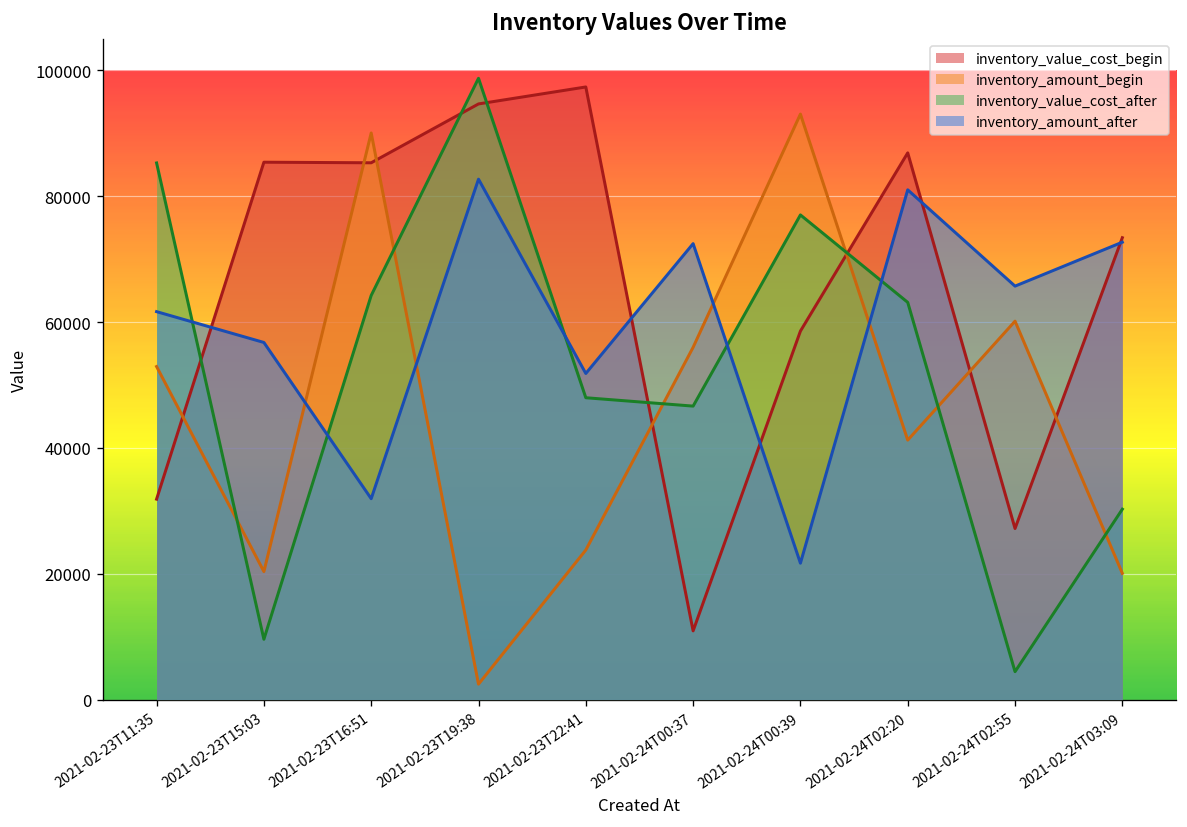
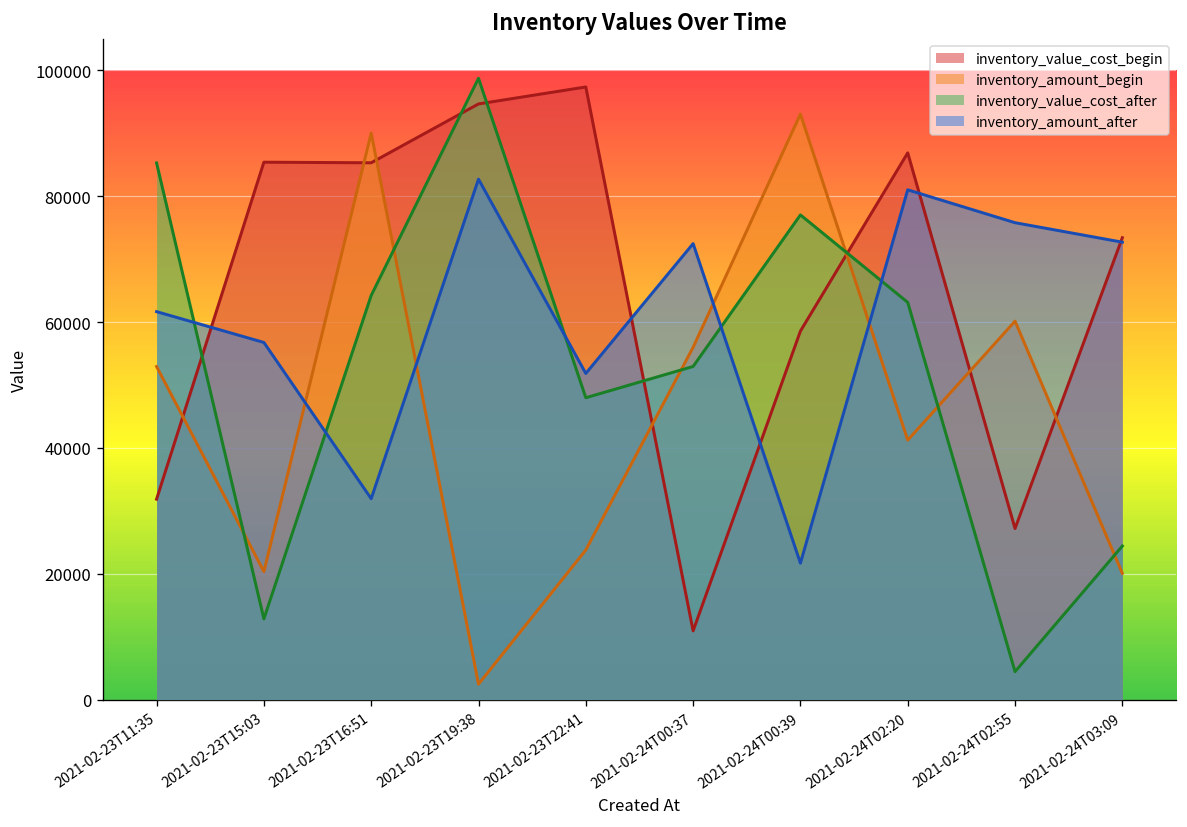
  {
    "inventory_value_cost_begin": {
      "2021-02-23T11:35": 32000,
      "2021-02-23T15:03": 85000,
      "2021-02-23T16:51": 85000,
      "2021-02-23T19:38": 95000,
      "2021-02-23T22:41": 97000,
      "2021-02-24T00:37": 11000,
      "2021-02-24T00:39": 59000,
      "2021-02-24T02:20": 87000,
      "2021-02-24T02:55": 27000,
      "2021-02-24T03:09": 73000
    },
    "inventory_amount_begin": {
      "2021-02-23T11:35": 53000,
      "2021-02-23T15:03": 20000,
      "2021-02-23T16:51": 90000,
      "2021-02-23T19:38": 2000,
      "2021-02-23T22:41": 24000,
      "2021-02-24T00:37": 56000,
      "2021-02-24T00:39": 93000,
      "2021-02-24T02:20": 41000,
      "2021-02-24T02:55": 60000,
      "2021-02-24T03:09": 20000
    },
    "inventory_value_cost_after": {
      "2021-02-23T11:35": 85000,
-     "2021-02-23T15:03": 10000,
+     "2021-02-23T15:03": 13000,
      "2021-02-23T16:51": 64000,
      "2021-02-23T19:38": 99000,
      "2021-02-23T22:41": 48000,
-     "2021-02-24T00:37": 47000,
+     "2021-02-24T00:37": 53000,
      "2021-02-24T00:39": 77000,
      "2021-02-24T02:20": 63000,
      "2021-02-24T02:55": 4000,
-     "2021-02-24T03:09": 30000
+     "2021-02-24T03:09": 24000
    },
    "inventory_amount_after": {
      "2021-02-23T11:35": 62000,
      "2021-02-23T15:03": 57000,
      "2021-02-23T16:51": 32000,
      "2021-02-23T19:38": 83000,
      "2021-02-23T22:41": 52000,
      "2021-02-24T00:37": 72000,
      "2021-02-24T00:39": 22000,
      "2021-02-24T02:20": 81000,
-     "2021-02-24T02:55": 66000,
+     "2021-02-24T02:55": 76000,
      "2021-02-24T03:09": 73000
    }
  }
